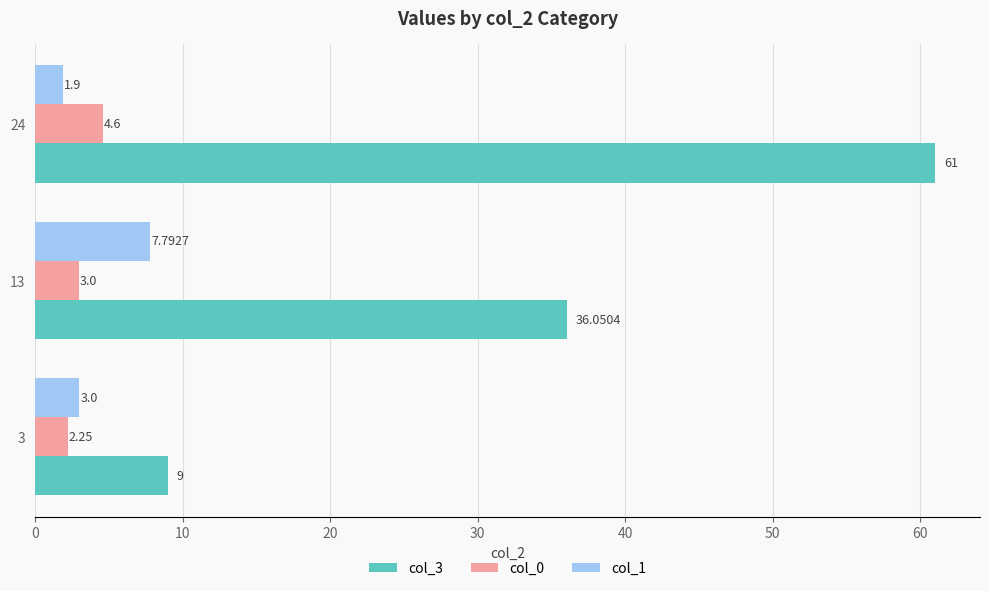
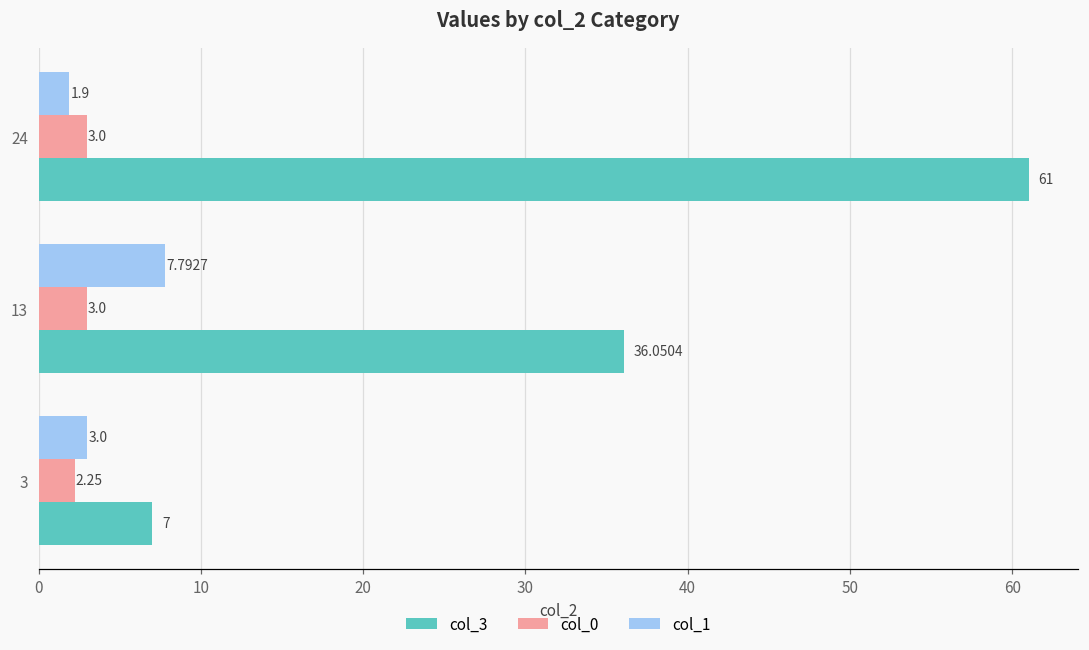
  {
    "col_3": {
      "24": 61,
      "13": 36.0504,
-     "3": 9
+     "3": 7
    },
    "col_0": {
-     "24": 4.6,
+     "24": 3.0,
      "13": 3.0,
      "3": 2.25
    },
    "col_1": {
      "24": 1.9,
      "13": 7.7927,
      "3": 3.0
    }
  }
